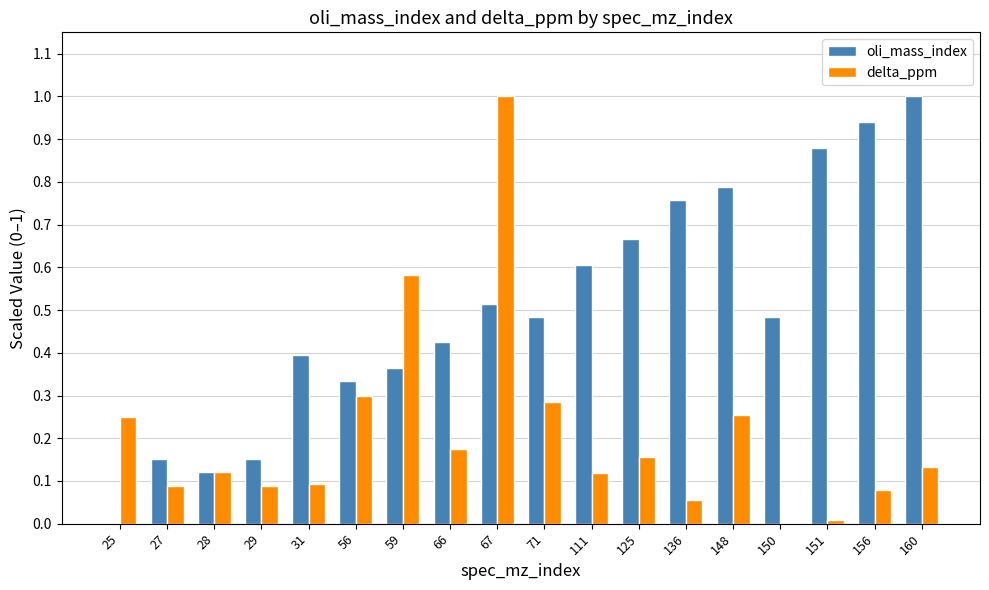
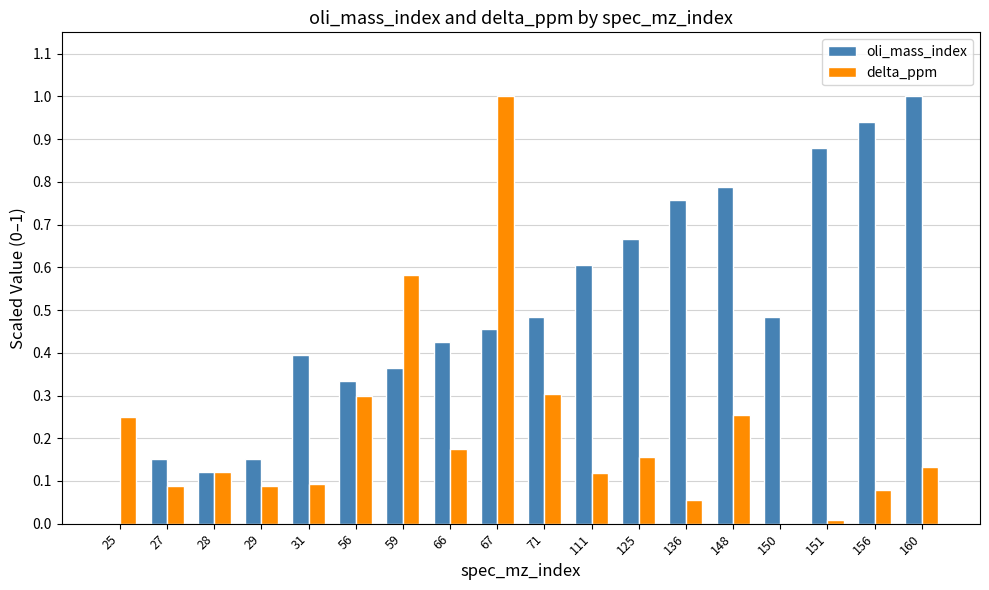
  {
    "oli_mass_index": {
      "25": 0.00,
      "27": 0.15,
      "28": 0.12,
      "29": 0.15,
      "31": 0.39,
      "56": 0.33,
      "59": 0.36,
      "66": 0.42,
-     "67": 0.52,
+     "67": 0.45,
      "71": 0.48,
      "111": 0.61,
      "125": 0.67,
      "136": 0.76,
      "148": 0.79,
      "150": 0.48,
      "151": 0.88,
      "156": 0.94,
      "160": 1.00
    },
    "delta_ppm": {
      "25": 0.25,
      "27": 0.09,
      "28": 0.12,
      "29": 0.09,
      "31": 0.09,
      "56": 0.30,
      "59": 0.58,
      "66": 0.17,
      "67": 1.00,
-     "71": 0.28,
+     "71": 0.30,
      "111": 0.12,
      "125": 0.16,
      "136": 0.06,
      "148": 0.25,
      "150": 0.00,
      "151": 0.01,
      "156": 0.08,
      "160": 0.13
    }
  }
